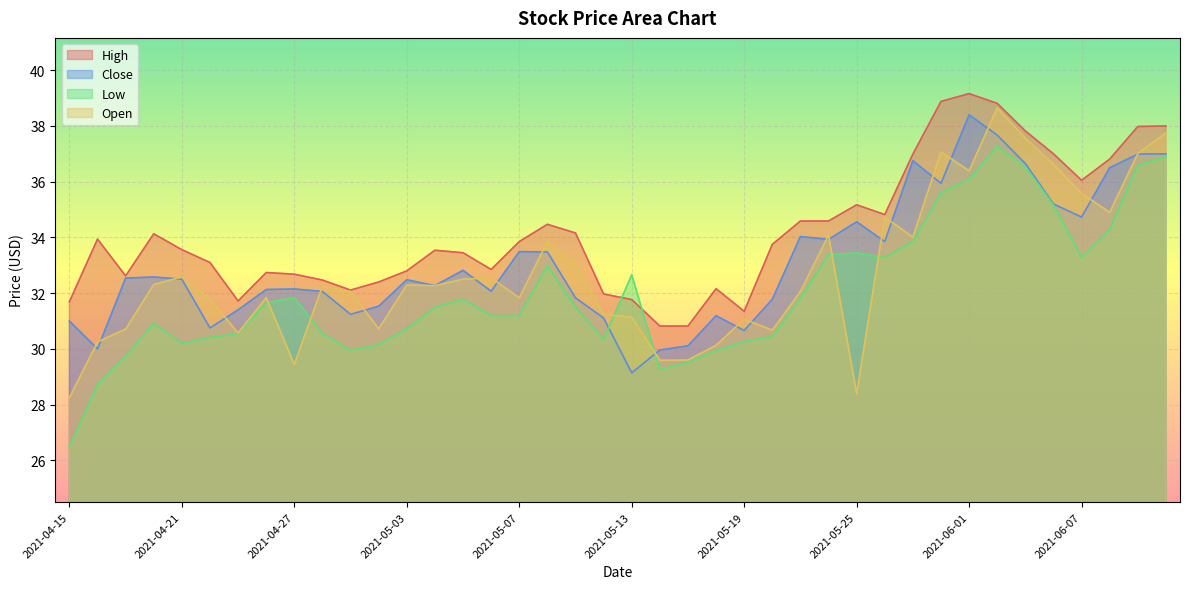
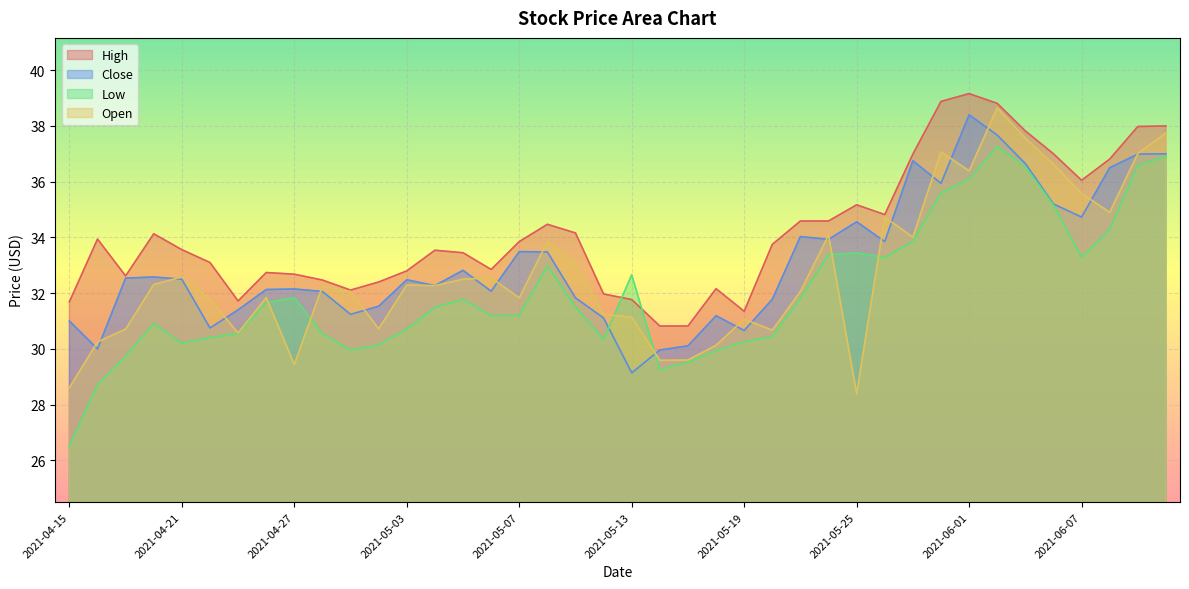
  {
    "High": {
      "2021-04-15": 31.7,
      "2021-04-21": 33.6,
      "2021-04-27": 32.7,
      "2021-05-03": 32.8,
      "2021-05-07": 33.9,
      "2021-05-13": 31.8,
      "2021-05-19": 31.4,
      "2021-05-25": 35.2,
      "2021-06-01": 39.2,
      "2021-06-07": 36.1
    },
    "Close": {
      "2021-04-15": 31.0,
      "2021-04-27": 32.2,
      "2021-05-03": 32.5,
      "2021-05-07": 33.5,
      "2021-05-13": 29.1,
      "2021-05-19": 30.7,
      "2021-05-25": 34.6,
      "2021-06-01": 38.4,
      "2021-06-07": 34.7
    },
    "Low": {
      "2021-04-15": 26.5,
      "2021-04-21": 30.2,
      "2021-04-27": 31.8,
      "2021-05-03": 30.7,
      "2021-05-07": 31.2,
      "2021-05-13": 32.7,
      "2021-05-19": 30.3,
      "2021-05-25": 33.4,
      "2021-06-01": 36.1,
      "2021-06-07": 33.3
    },
    "Open": {
-     "2021-04-15": 28.3,
+     "2021-04-15": 28.6,
      "2021-04-27": 29.4,
      "2021-05-03": 32.3,
      "2021-05-07": 31.8,
      "2021-05-13": 31.1,
      "2021-05-19": 31.1,
      "2021-05-25": 28.4,
      "2021-06-01": 36.4,
      "2021-06-07": 35.6
    }
  }
